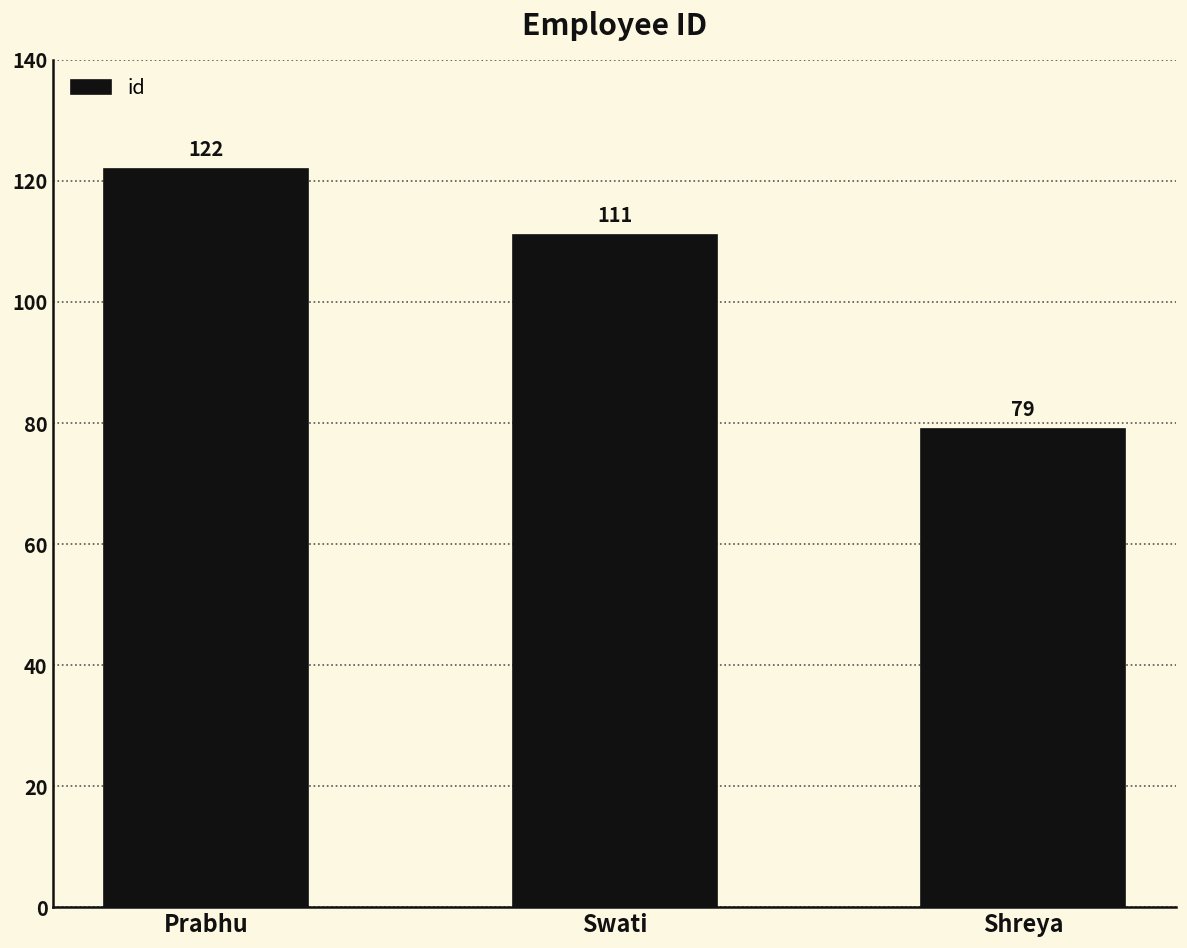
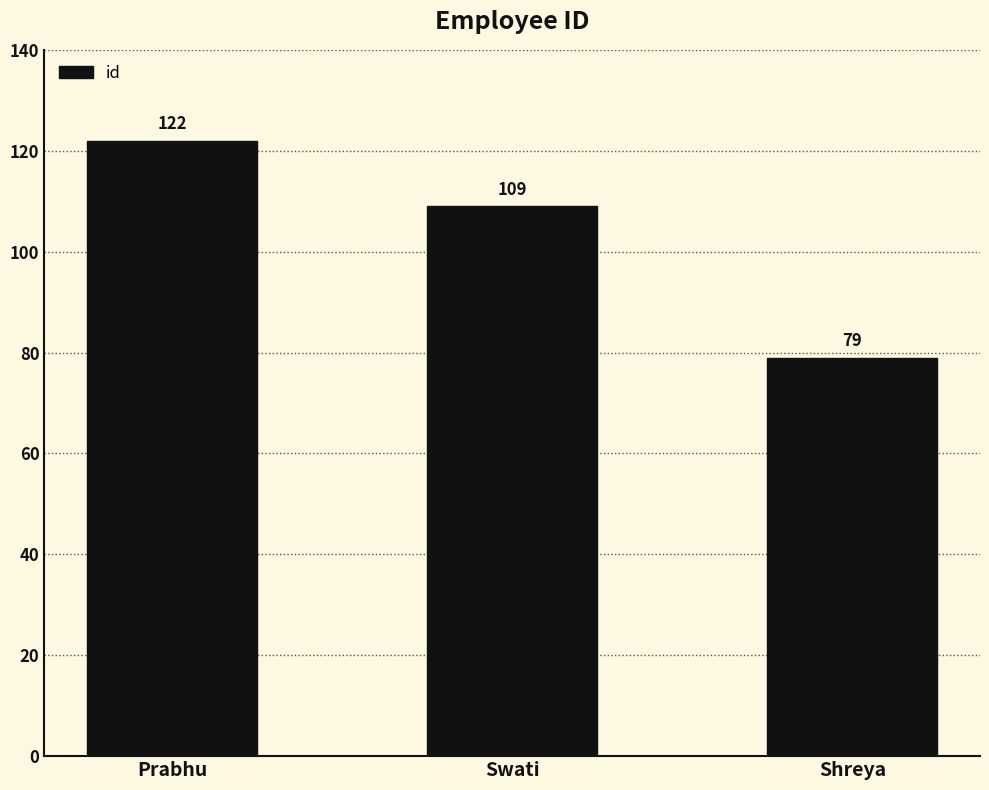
  {
    "Prabhu": 122,
-   "Swati": 111,
+   "Swati": 109,
    "Shreya": 79
  }
